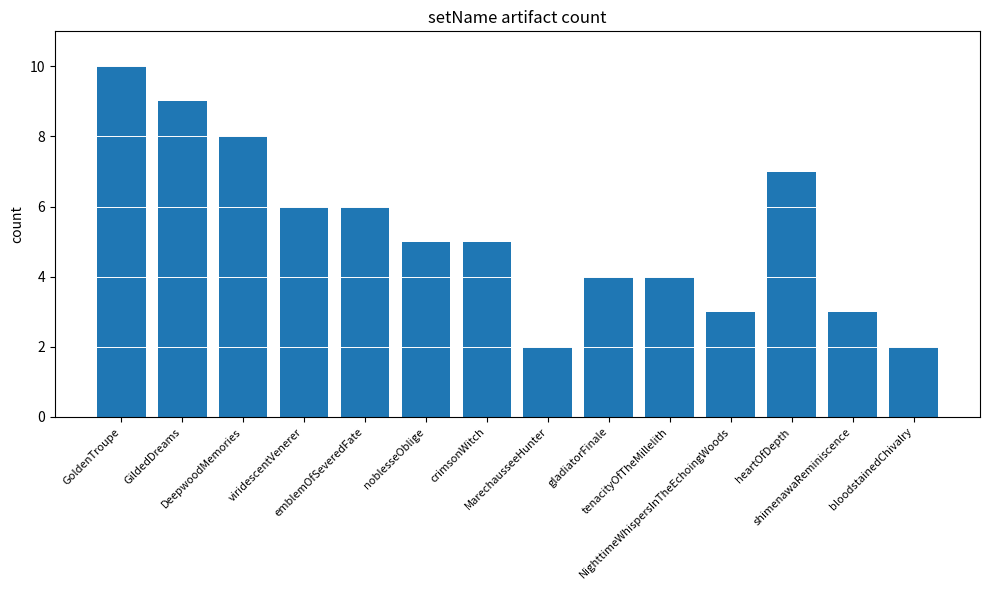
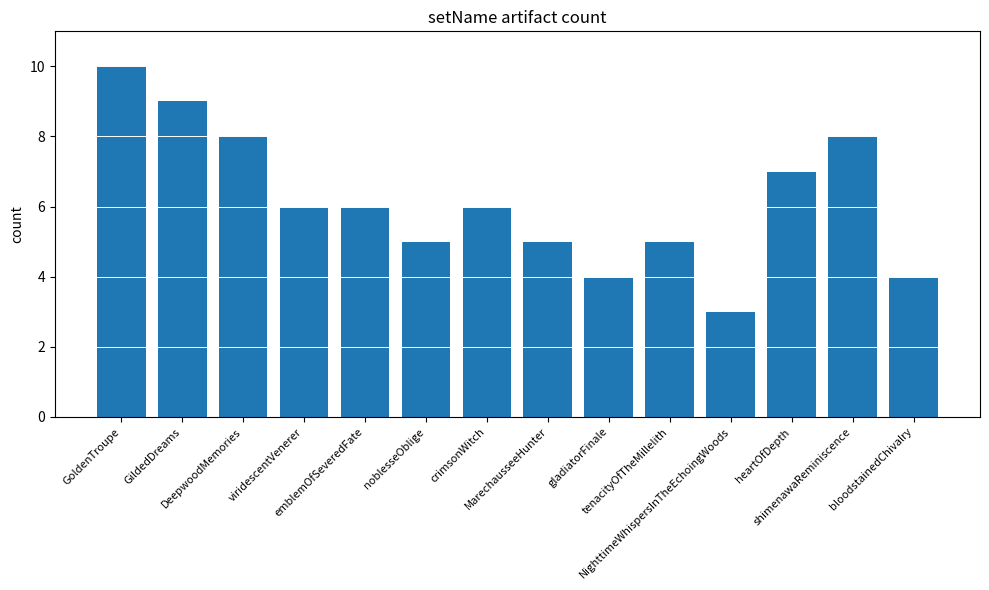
  {
    "GoldenTroupe": 10,
    "GildedDreams": 9,
    "DeepwoodMemories": 8,
    "viridescentVenerer": 6,
    "emblemOfSeveredFate": 6,
    "noblesseOblige": 5,
-   "crimsonWitch": 5,
-   "MarechausseeHunter": 2,
+   "crimsonWitch": 6,
+   "MarechausseeHunter": 5,
    "gladiatorFinale": 4,
-   "tenacityOfTheMillelith": 4,
+   "tenacityOfTheMillelith": 5,
    "NighttimeWhispersInTheEchoingWoods": 3,
    "heartOfDepth": 7,
-   "shimenawaReminiscence": 3,
-   "bloodstainedChivalry": 2
+   "shimenawaReminiscence": 8,
+   "bloodstainedChivalry": 4
  }
